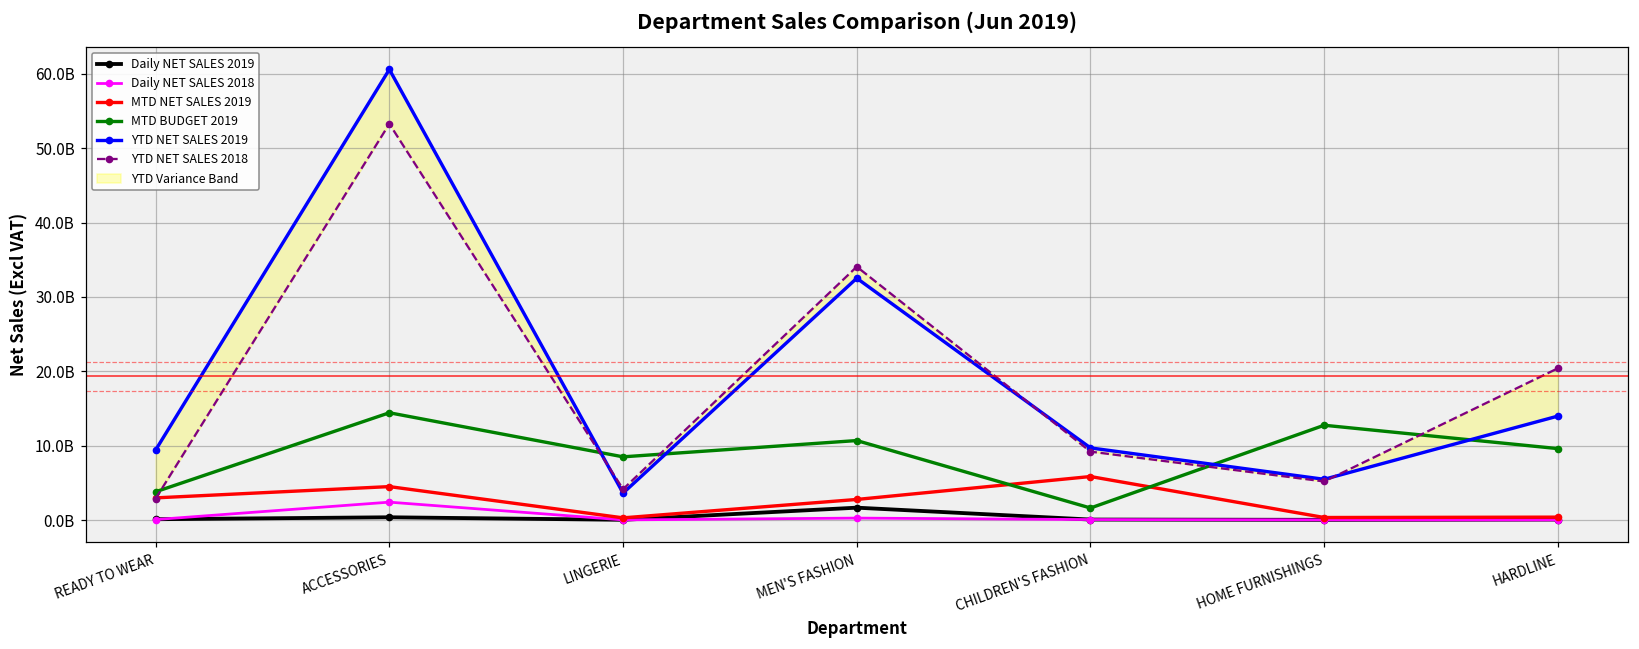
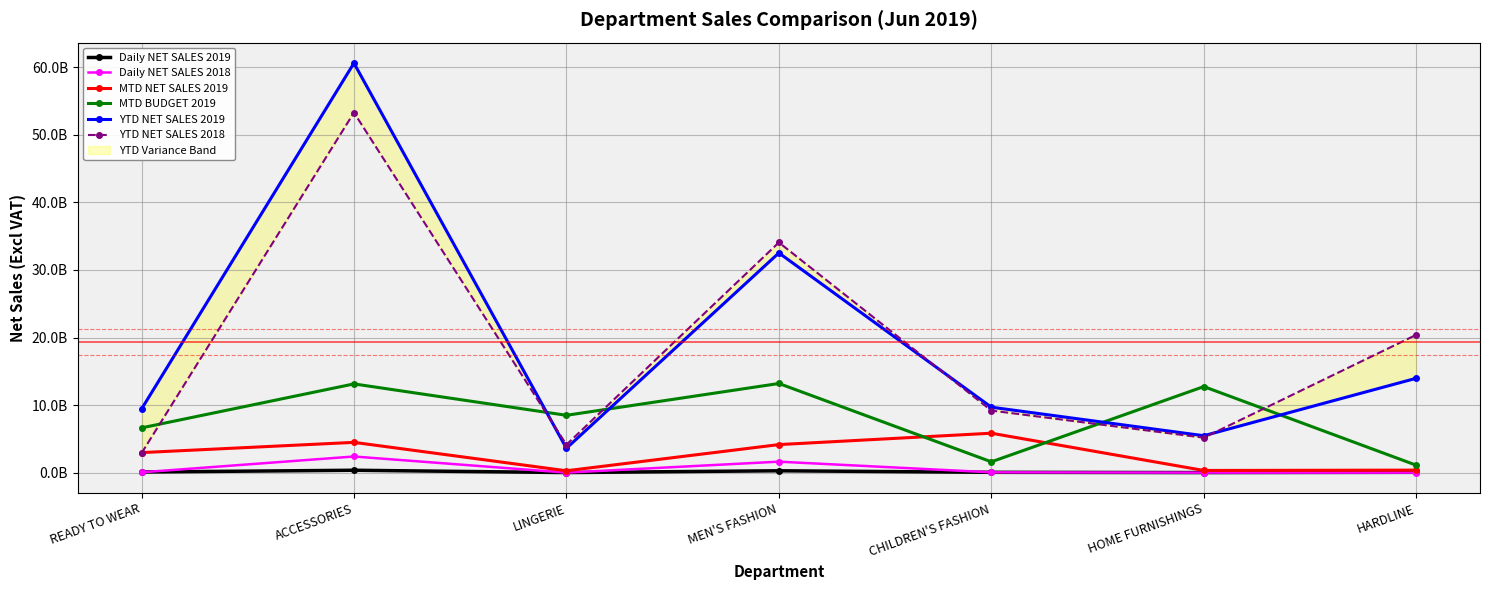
  {
    "Daily NET SALES 2019": {
      "ACCESSORIES": 0,
-     "MEN'S FASHION": 2000000000
+     "MEN'S FASHION": 0
    },
    "Daily NET SALES 2018": {
      "ACCESSORIES": 2000000000,
-     "MEN'S FASHION": 0
+     "MEN'S FASHION": 2000000000
    },
    "MTD NET SALES 2019": {
      "ACCESSORIES": 5000000000,
-     "MEN'S FASHION": 3000000000,
+     "MEN'S FASHION": 4000000000,
      "CHILDREN'S FASHION": 6000000000
    },
    "MTD BUDGET 2019": {
-     "READY TO WEAR": 4000000000,
-     "ACCESSORIES": 14000000000,
+     "READY TO WEAR": 7000000000,
+     "ACCESSORIES": 13000000000,
      "LINGERIE": 9000000000,
-     "MEN'S FASHION": 11000000000,
+     "MEN'S FASHION": 13000000000,
      "CHILDREN'S FASHION": 2000000000,
      "HOME FURNISHINGS": 13000000000,
-     "HARDLINE": 10000000000
+     "HARDLINE": 1000000000
    },
    "YTD NET SALES 2019": {
      "LINGERIE": 4000000000,
      "MEN'S FASHION": 33000000000,
      "HARDLINE": 14000000000
    },
    "YTD NET SALES 2018": {
      "ACCESSORIES": 53000000000,
      "CHILDREN'S FASHION": 9000000000
    }
  }
